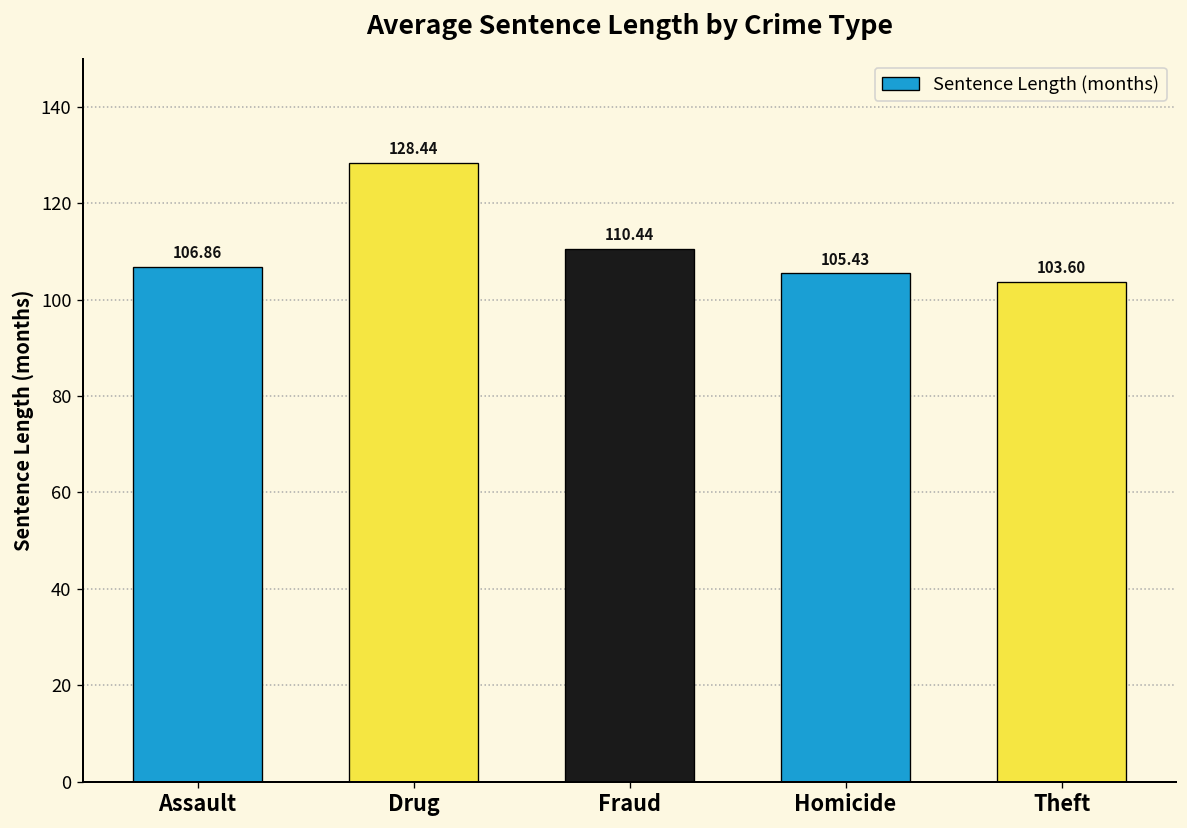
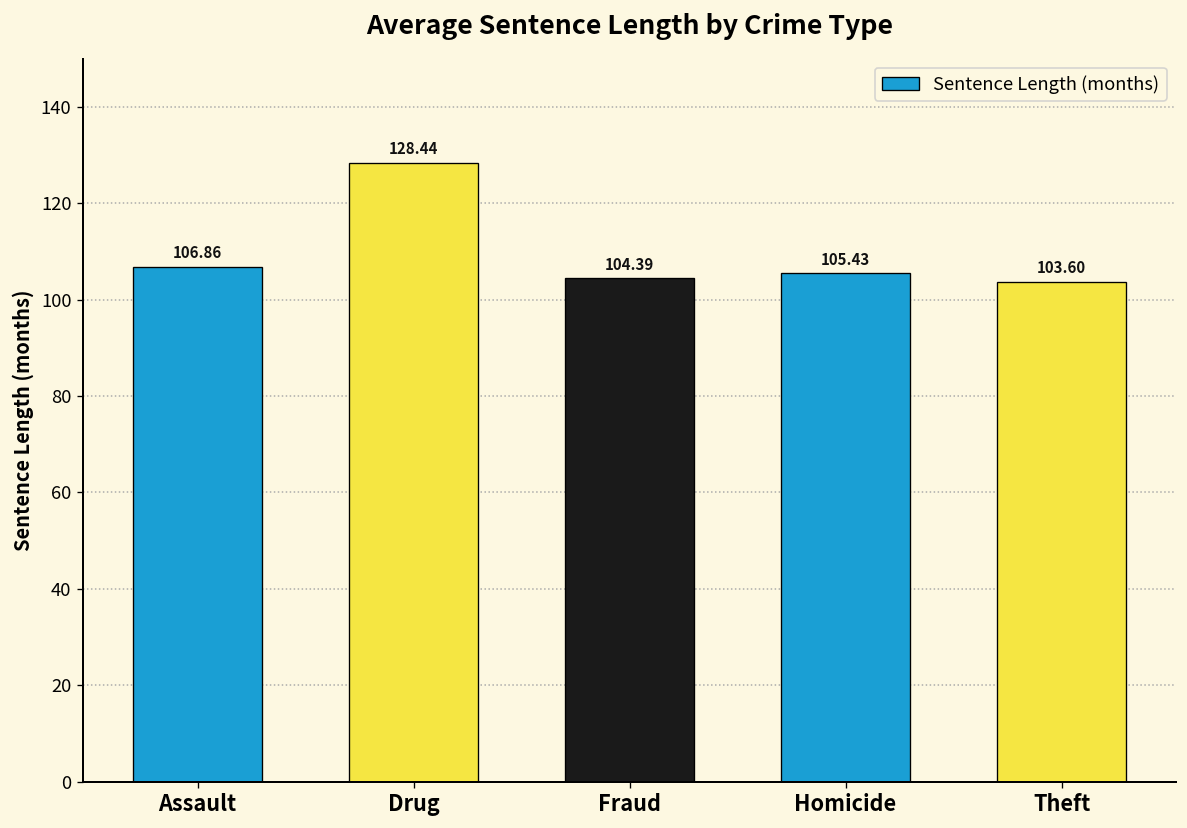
  {
    "Assault": 106.86,
    "Drug": 128.44,
-   "Fraud": 110.44,
+   "Fraud": 104.39,
    "Homicide": 105.43,
    "Theft": 103.60
  }
